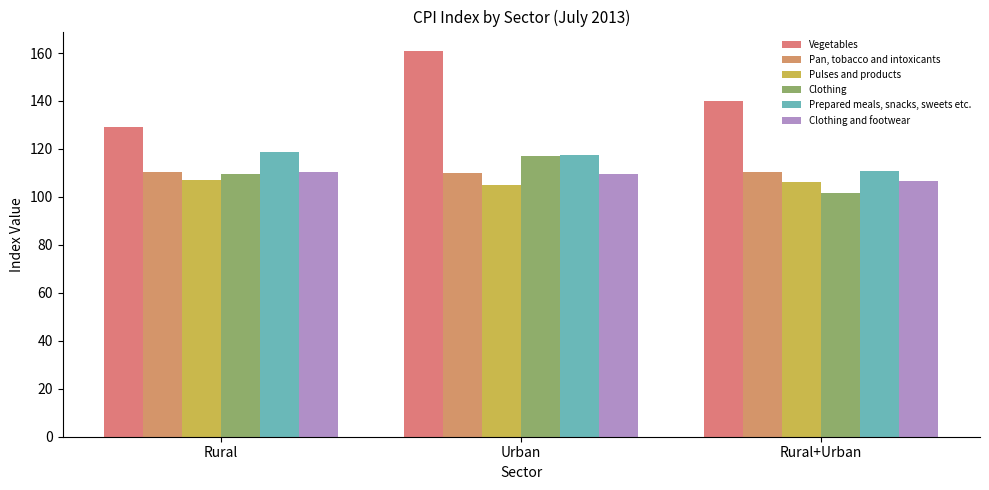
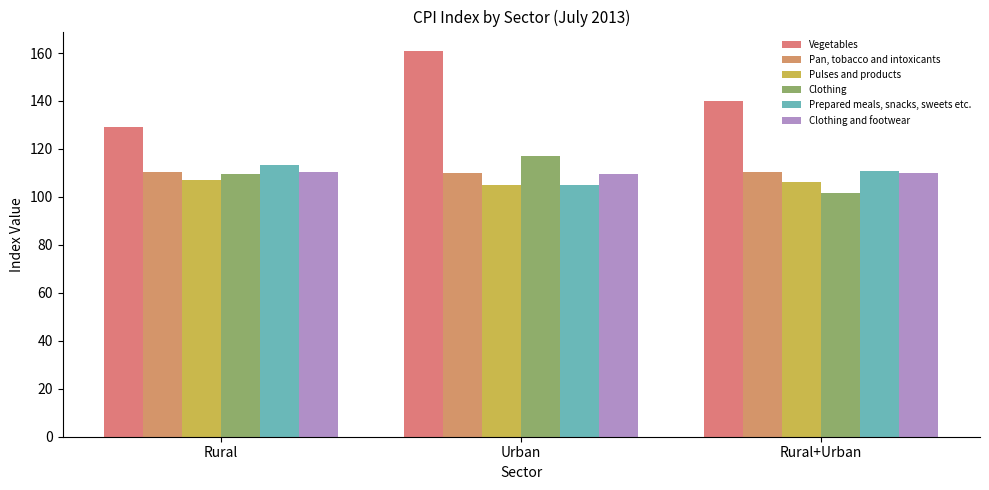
  {
    "Clothing": {
      "Rural": 110,
      "Urban": 117,
      "Rural+Urban": 102
    },
    "Prepared meals, snacks, sweets etc.": {
-     "Rural": 119,
-     "Urban": 118,
+     "Rural": 113,
+     "Urban": 105,
      "Rural+Urban": 111
    },
    "Clothing and footwear": {
      "Rural": 110,
      "Urban": 110,
-     "Rural+Urban": 107
+     "Rural+Urban": 110
    }
  }
